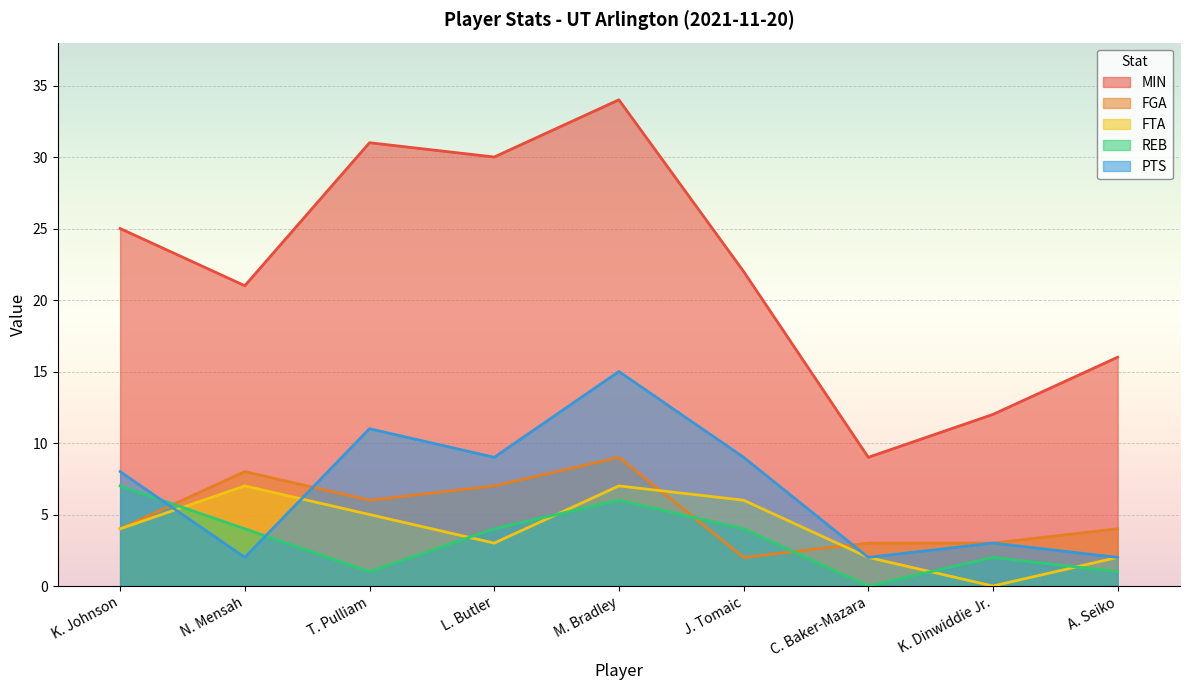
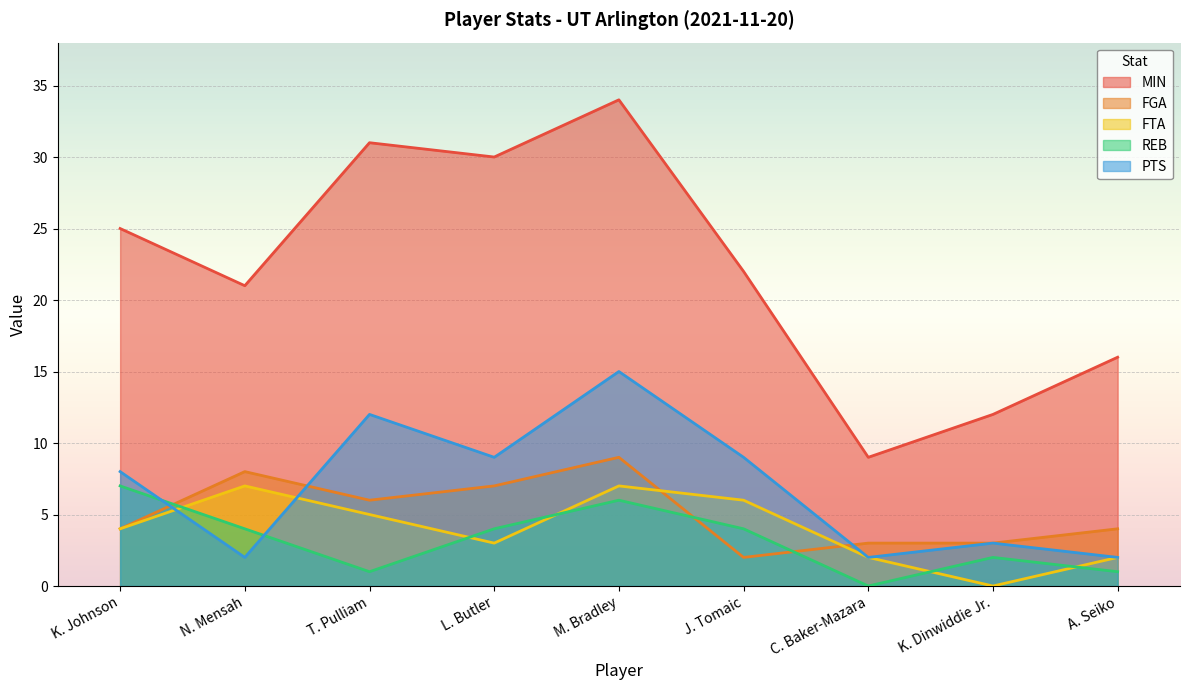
  {
    "FTA": {
      "N. Mensah": 7,
      "T. Pulliam": 5,
      "L. Butler": 3,
      "M. Bradley": 7,
      "J. Tomaic": 6,
      "K. Dinwiddie Jr.": 0
    },
    "REB": {
      "K. Johnson": 7,
      "N. Mensah": 4,
      "T. Pulliam": 1,
      "L. Butler": 4,
      "M. Bradley": 6,
      "J. Tomaic": 4,
      "C. Baker-Mazara": 0,
      "K. Dinwiddie Jr.": 2,
      "A. Seiko": 1
    },
    "PTS": {
      "K. Johnson": 8,
      "N. Mensah": 2,
-     "T. Pulliam": 11,
+     "T. Pulliam": 12,
      "L. Butler": 9,
      "M. Bradley": 15,
      "J. Tomaic": 9
    }
  }
